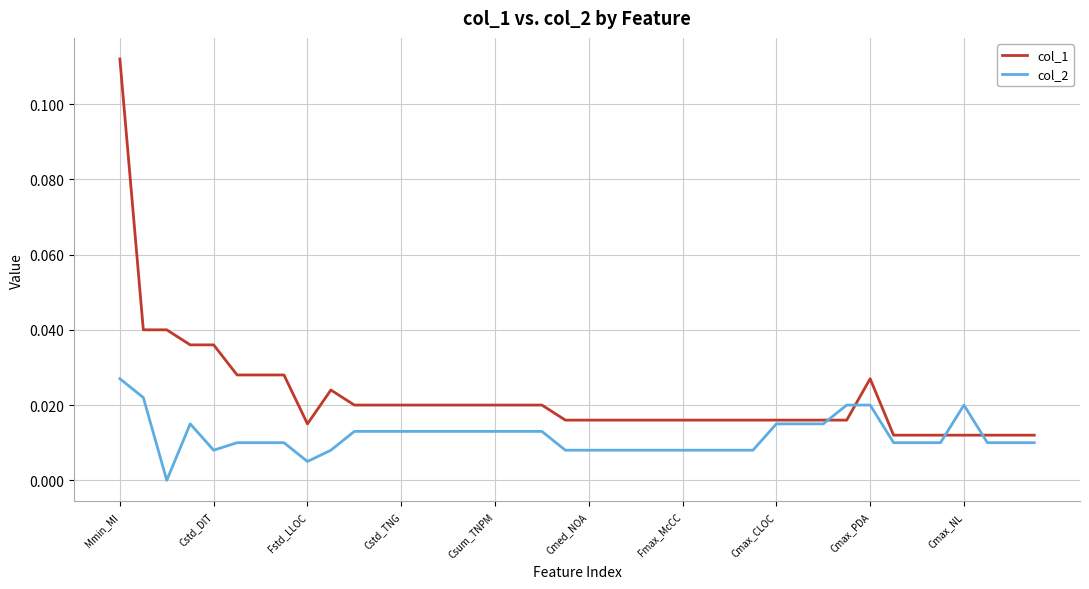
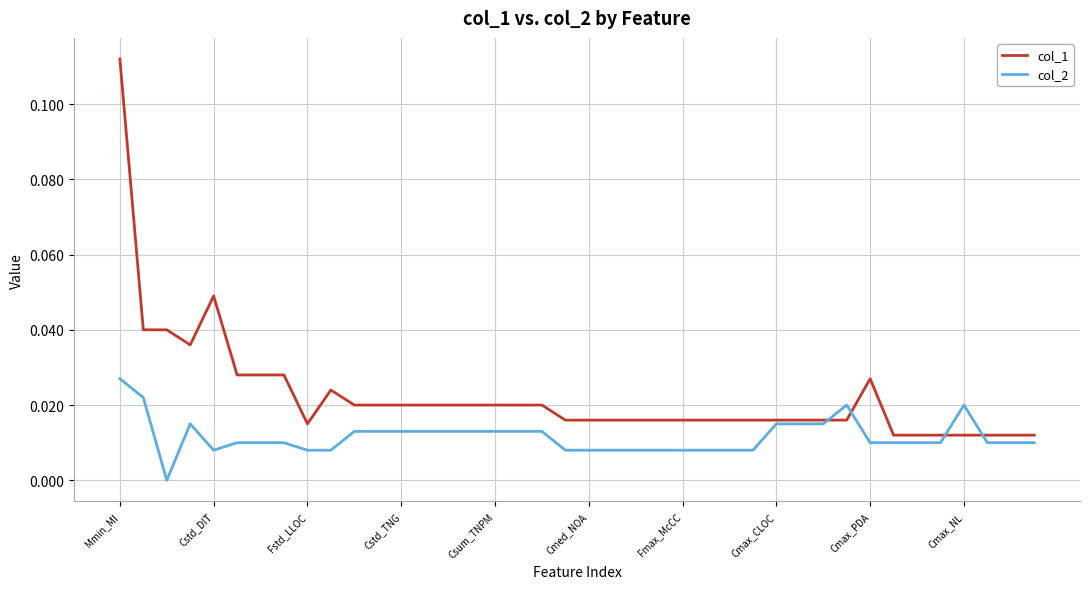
  {
    "col_1": {
      "Mmin_MI": 0.112,
-     "Cstd_DIT": 0.036,
+     "Cstd_DIT": 0.049,
      "Fstd_LLOC": 0.015,
      "Cstd_TNG": 0.020,
      "Csum_TNPM": 0.020,
      "Cmed_NOA": 0.016,
      "Fmax_McCC": 0.016,
      "Cmax_CLOC": 0.016,
      "Cmax_PDA": 0.027,
      "Cmax_NL": 0.012
    },
    "col_2": {
      "Mmin_MI": 0.027,
      "Cstd_DIT": 0.008,
-     "Fstd_LLOC": 0.005,
+     "Fstd_LLOC": 0.008,
      "Cstd_TNG": 0.013,
      "Csum_TNPM": 0.013,
      "Cmed_NOA": 0.008,
      "Fmax_McCC": 0.008,
      "Cmax_CLOC": 0.015,
-     "Cmax_PDA": 0.02,
+     "Cmax_PDA": 0.01,
      "Cmax_NL": 0.020
    }
  }
